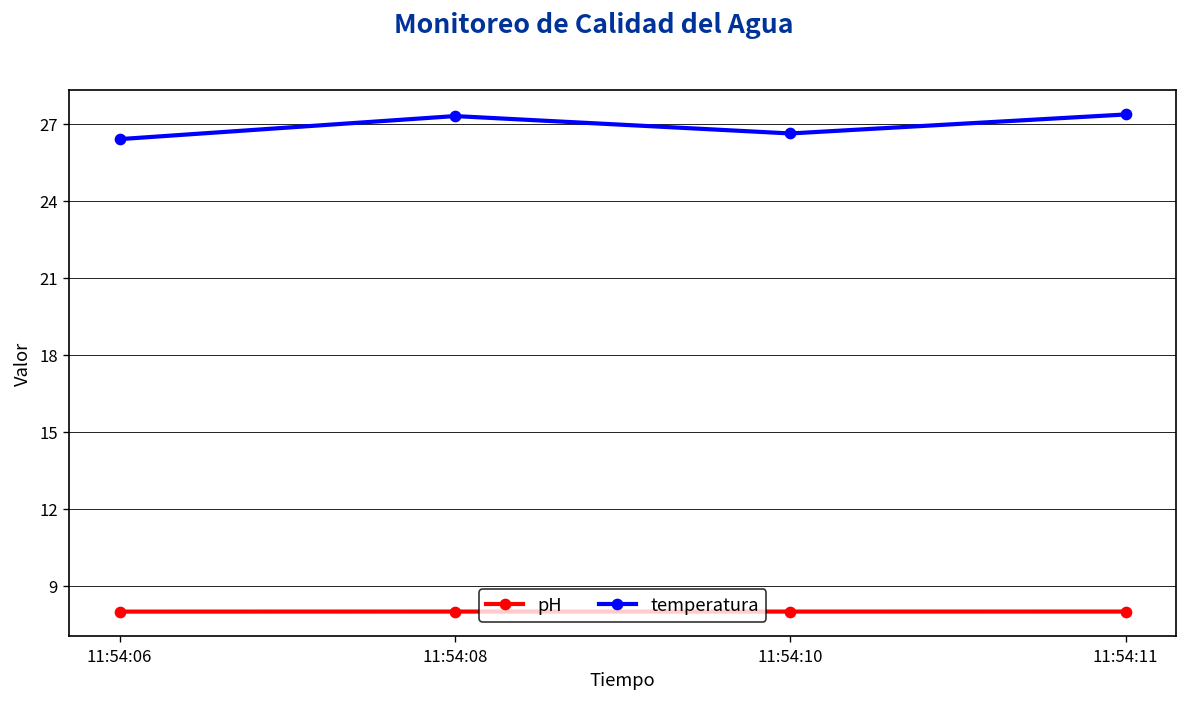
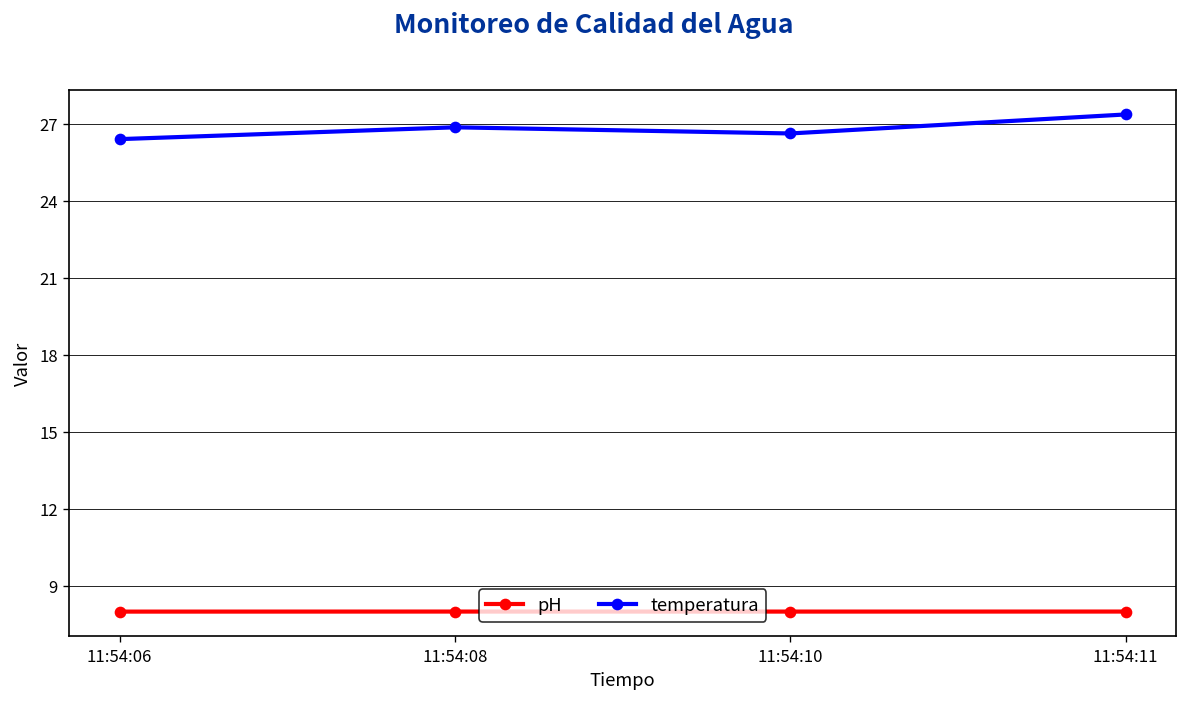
  {
    "pH": {
      "11:54:06": 8.0,
      "11:54:08": 8.0,
      "11:54:10": 8.0,
      "11:54:11": 8.0
    },
    "temperatura": {
      "11:54:06": 26.4,
-     "11:54:08": 27.3,
+     "11:54:08": 26.9,
      "11:54:10": 26.6,
      "11:54:11": 27.4
    }
  }
